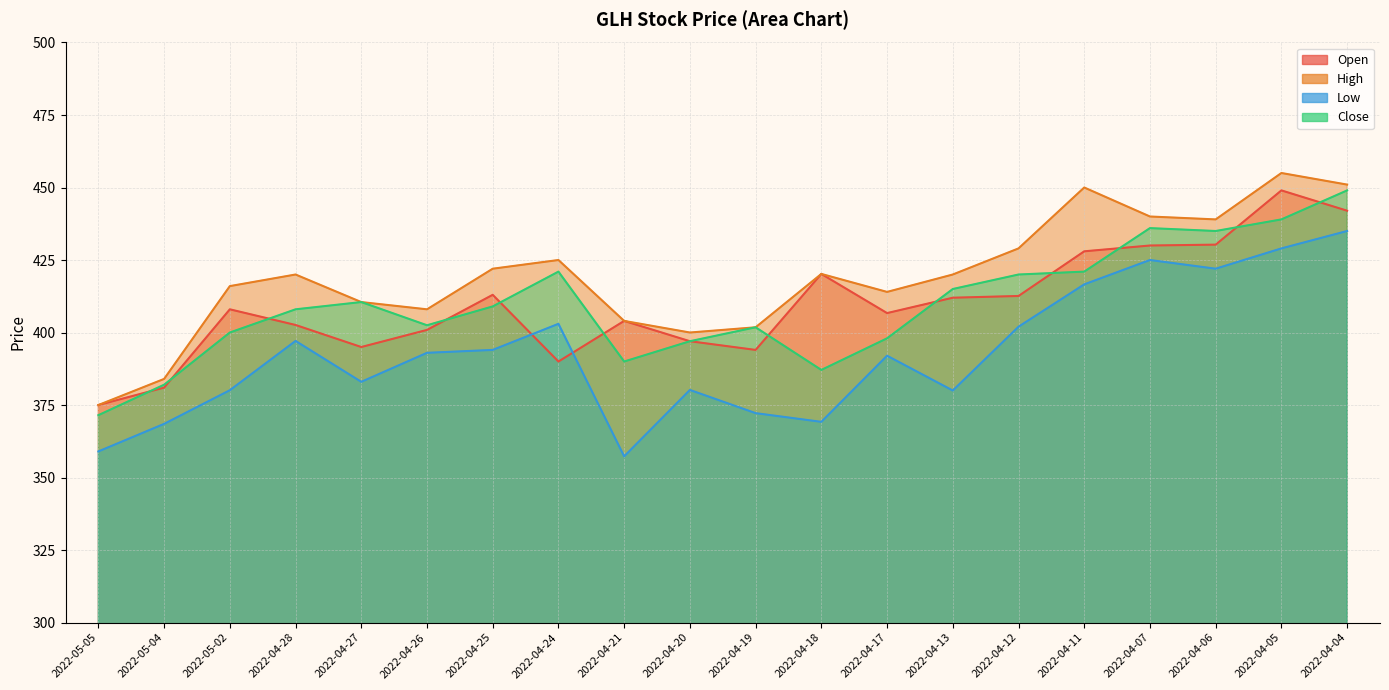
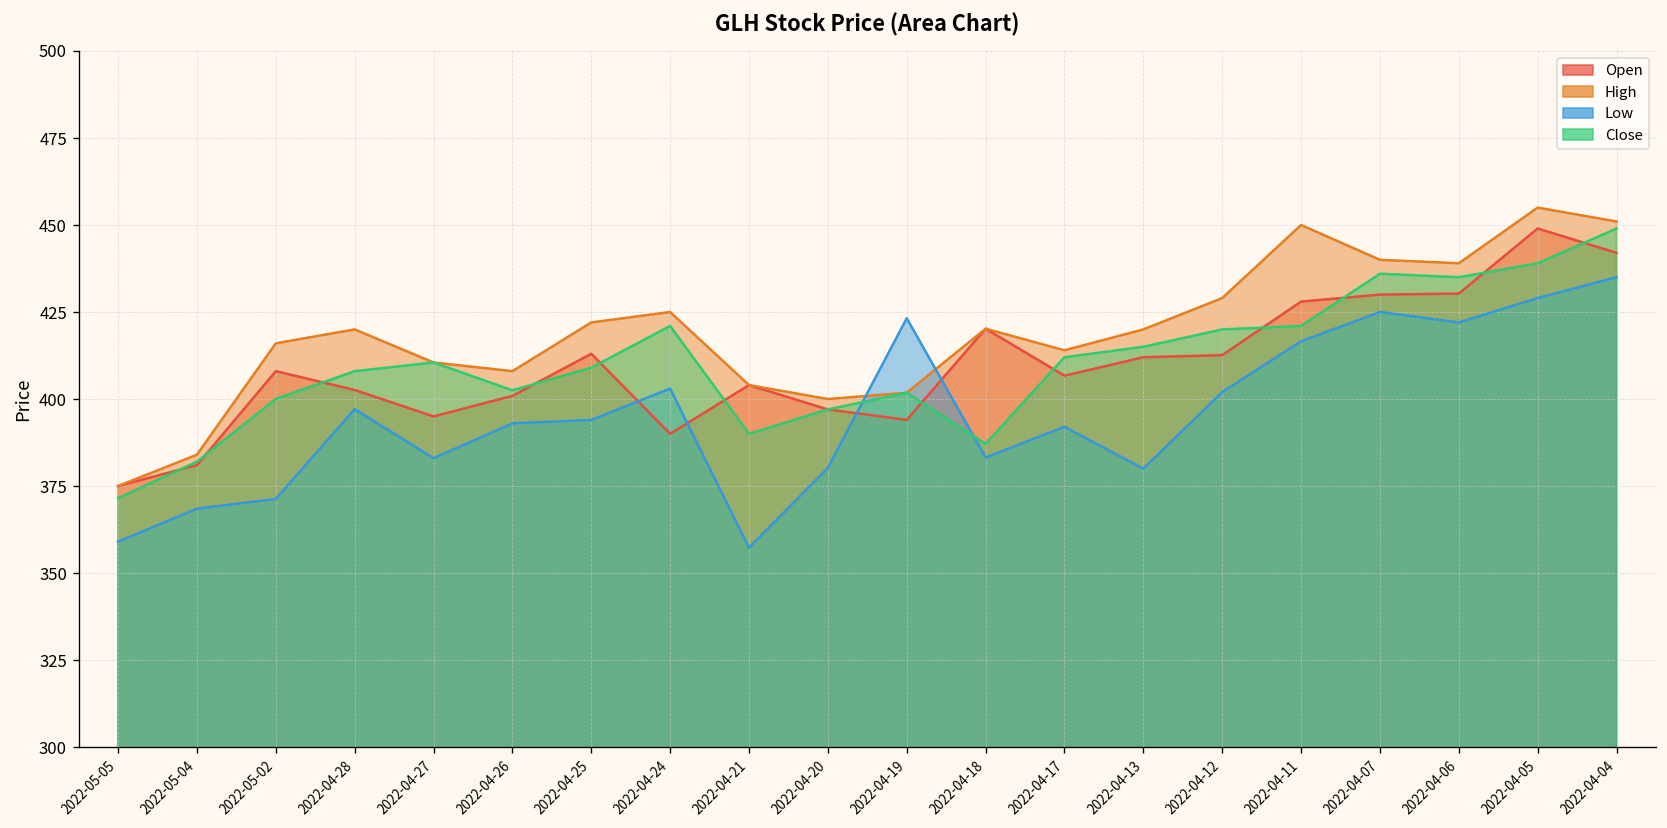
  {
    "Low": {
      "2022-05-05": 359,
      "2022-05-04": 369,
-     "2022-05-02": 380,
+     "2022-05-02": 371,
      "2022-04-28": 397,
      "2022-04-27": 383,
      "2022-04-26": 393,
      "2022-04-25": 394,
      "2022-04-24": 403,
      "2022-04-21": 357,
      "2022-04-20": 380,
-     "2022-04-19": 372,
-     "2022-04-18": 369,
+     "2022-04-19": 423,
+     "2022-04-18": 383,
      "2022-04-17": 392,
      "2022-04-13": 380,
      "2022-04-12": 402,
      "2022-04-11": 417,
      "2022-04-07": 425,
      "2022-04-06": 422,
      "2022-04-05": 429,
      "2022-04-04": 435
    },
    "Close": {
      "2022-05-05": 372,
      "2022-05-04": 382,
      "2022-05-02": 400,
      "2022-04-28": 408,
      "2022-04-26": 403,
      "2022-04-25": 409,
      "2022-04-24": 421,
      "2022-04-21": 390,
      "2022-04-18": 387,
-     "2022-04-17": 398,
+     "2022-04-17": 412,
      "2022-04-13": 415,
      "2022-04-12": 420,
      "2022-04-11": 421,
      "2022-04-07": 436,
      "2022-04-06": 435,
      "2022-04-05": 439,
      "2022-04-04": 449
    }
  }
